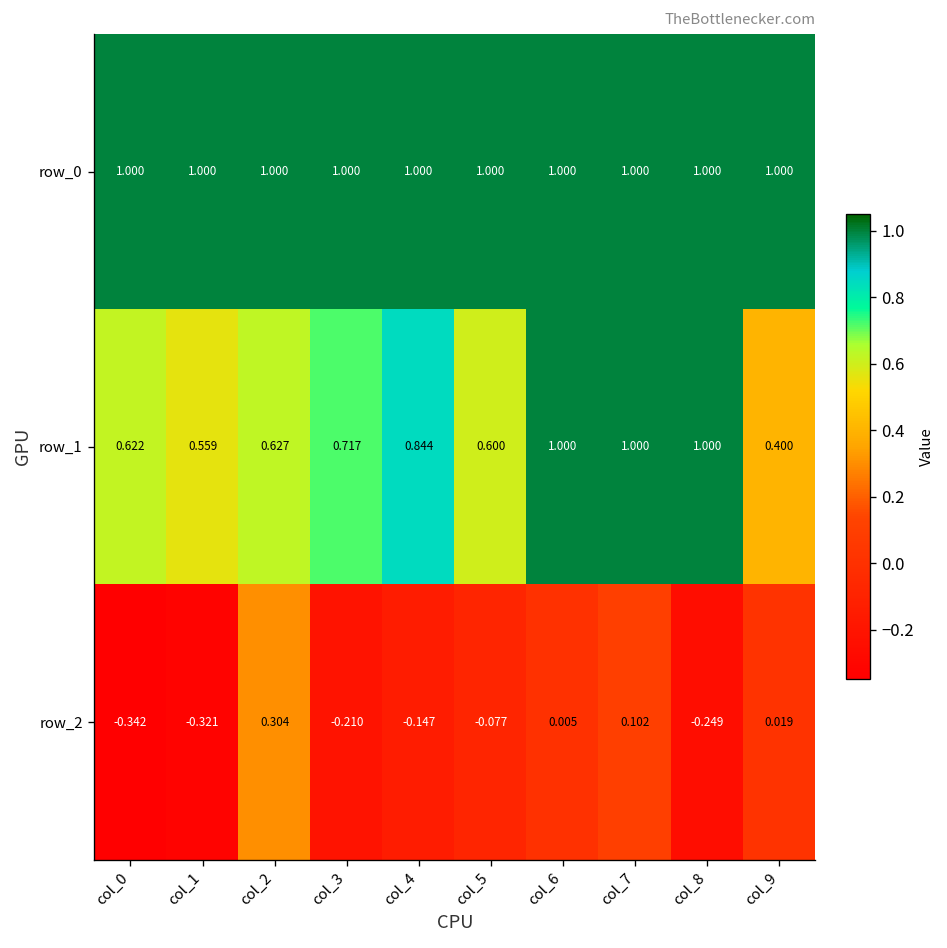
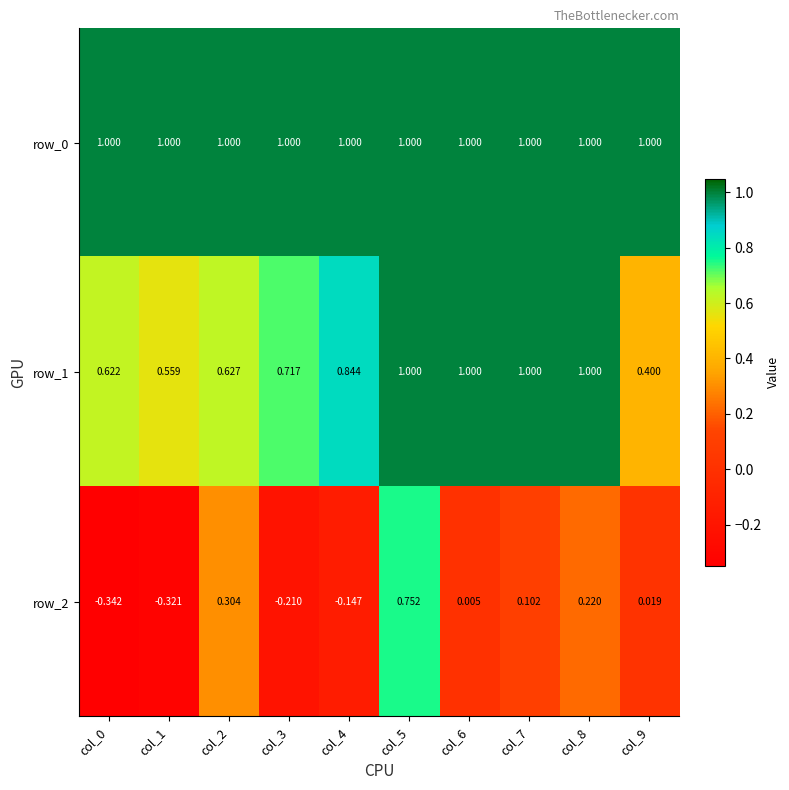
  {
    "row_0": {
      "col_0": 1.000,
      "col_1": 1.000,
      "col_2": 1.000,
      "col_3": 1.000,
      "col_4": 1.000,
      "col_5": 1.000,
      "col_6": 1.000,
      "col_7": 1.000,
      "col_8": 1.000,
      "col_9": 1.000
    },
    "row_1": {
      "col_0": 0.622,
      "col_1": 0.559,
      "col_2": 0.627,
      "col_3": 0.717,
      "col_4": 0.844,
-     "col_5": 0.600,
+     "col_5": 1.000,
      "col_6": 1.000,
      "col_7": 1.000,
      "col_8": 1.000,
      "col_9": 0.400
    },
    "row_2": {
      "col_0": -0.342,
      "col_1": -0.321,
      "col_2": 0.304,
      "col_3": -0.210,
      "col_4": -0.147,
-     "col_5": -0.077,
+     "col_5": 0.752,
      "col_6": 0.005,
      "col_7": 0.102,
-     "col_8": -0.249,
+     "col_8": 0.220,
      "col_9": 0.019
    }
  }
